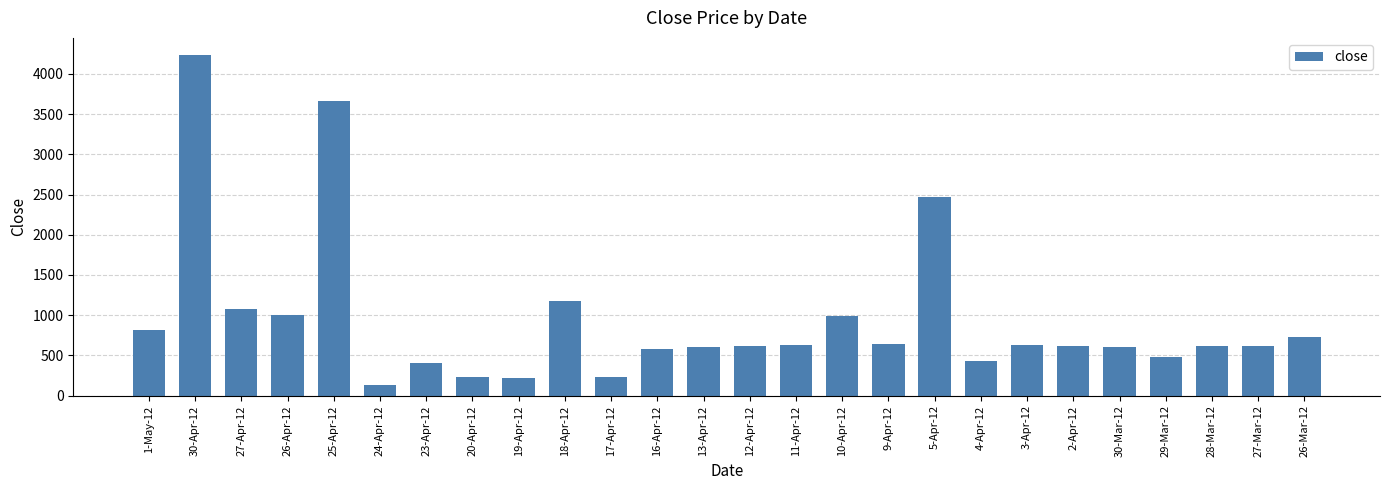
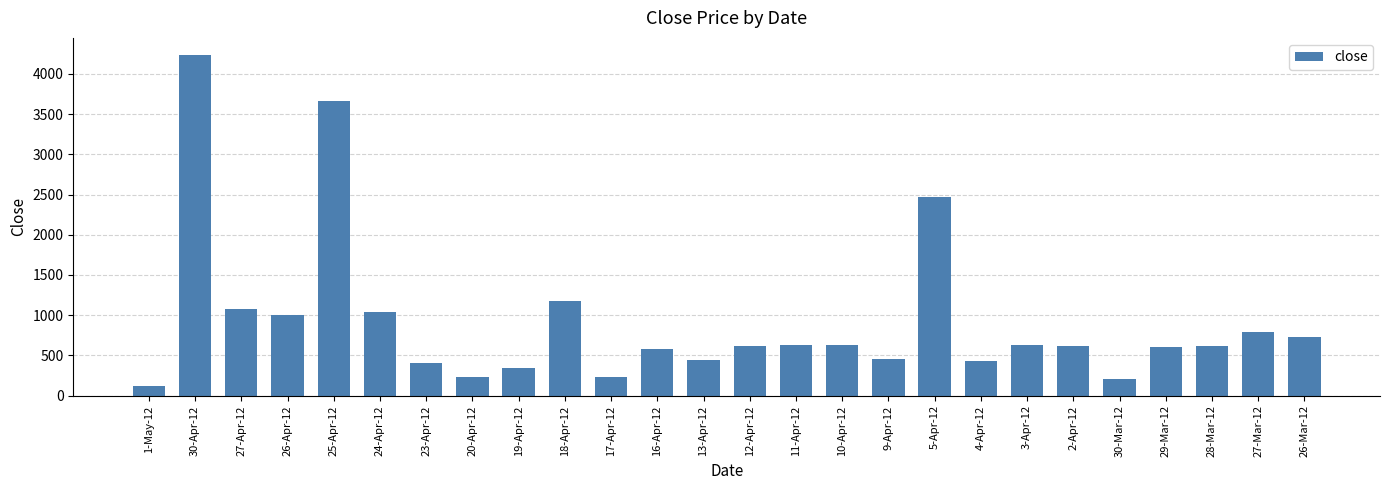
  {
-   "1-May-12": 800,
+   "1-May-12": 100,
    "30-Apr-12": 4200,
    "27-Apr-12": 1100,
    "26-Apr-12": 1000,
    "25-Apr-12": 3700,
-   "24-Apr-12": 100,
+   "24-Apr-12": 1000,
    "23-Apr-12": 400,
    "20-Apr-12": 200,
-   "19-Apr-12": 200,
+   "19-Apr-12": 300,
    "18-Apr-12": 1200,
    "17-Apr-12": 200,
    "16-Apr-12": 600,
-   "13-Apr-12": 600,
+   "13-Apr-12": 400,
    "12-Apr-12": 600,
    "11-Apr-12": 600,
-   "10-Apr-12": 1000,
-   "9-Apr-12": 600,
+   "10-Apr-12": 600,
+   "9-Apr-12": 500,
    "5-Apr-12": 2500,
    "4-Apr-12": 400,
    "3-Apr-12": 600,
    "2-Apr-12": 600,
-   "30-Mar-12": 600,
-   "29-Mar-12": 500,
+   "30-Mar-12": 200,
+   "29-Mar-12": 600,
    "28-Mar-12": 600,
-   "27-Mar-12": 600,
+   "27-Mar-12": 800,
    "26-Mar-12": 700
  }
